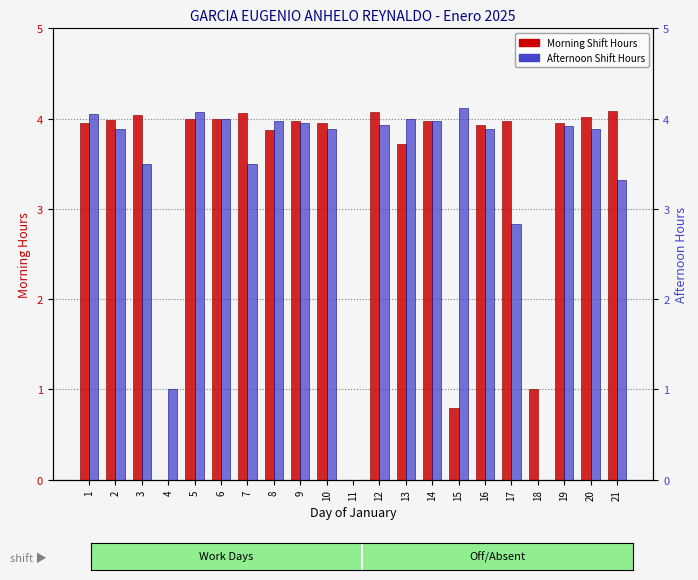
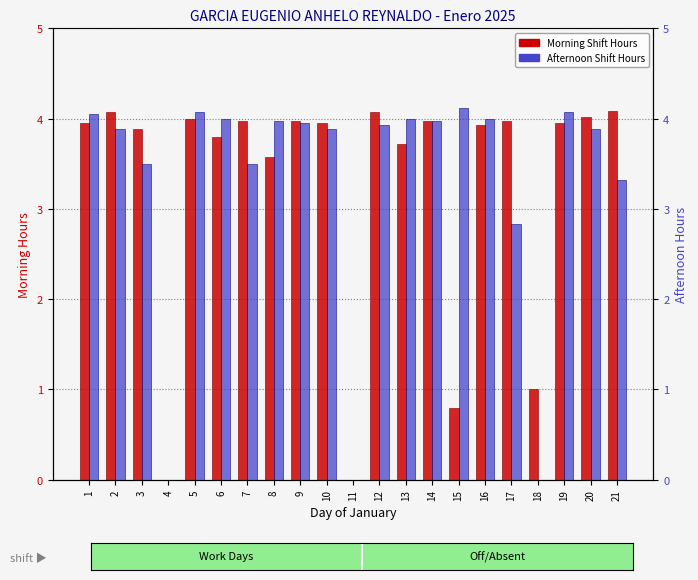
  {
    "Morning Shift Hours": {
      "1": 4.0,
-     "2": 4.0,
-     "3": 4.0,
+     "2": 4.1,
+     "3": 3.9,
      "4": 0.0,
      "5": 4.0,
-     "6": 4.0,
-     "7": 4.1,
-     "8": 3.9,
+     "6": 3.8,
+     "7": 4.0,
+     "8": 3.6,
      "9": 4.0,
      "10": 4.0,
      "11": 0.0,
      "12": 4.1,
      "13": 3.7,
      "14": 4.0,
      "15": 0.8,
      "16": 3.9,
      "17": 4.0,
      "18": 1.0,
      "19": 4.0,
      "20": 4.0,
      "21": 4.1
    },
    "Afternoon Shift Hours": {
      "1": 4.1,
      "2": 3.9,
      "3": 3.5,
-     "4": 1,
+     "4": 0,
      "5": 4.1,
      "6": 4.0,
      "7": 3.5,
      "8": 4.0,
      "9": 4.0,
      "10": 3.9,
      "11": 0.0,
      "12": 3.9,
      "13": 4.0,
      "14": 4.0,
      "15": 4.1,
-     "16": 3.9,
+     "16": 4.0,
      "17": 2.8,
      "18": 0.0,
-     "19": 3.9,
+     "19": 4.1,
      "20": 3.9,
      "21": 3.3
    }
  }
